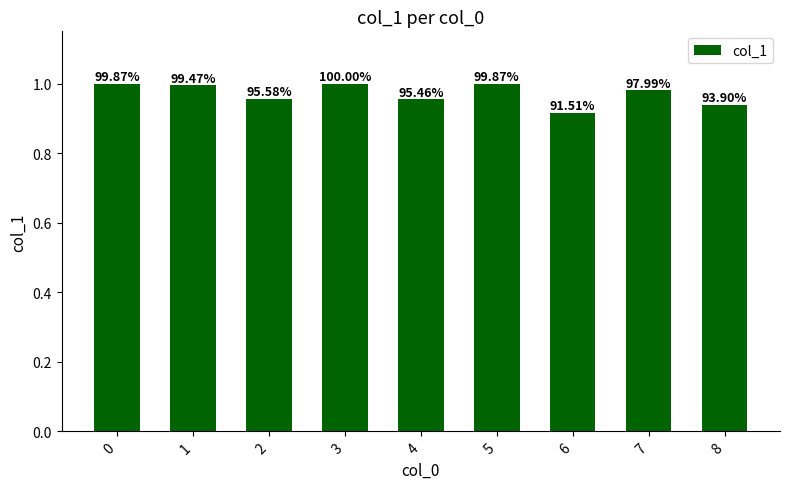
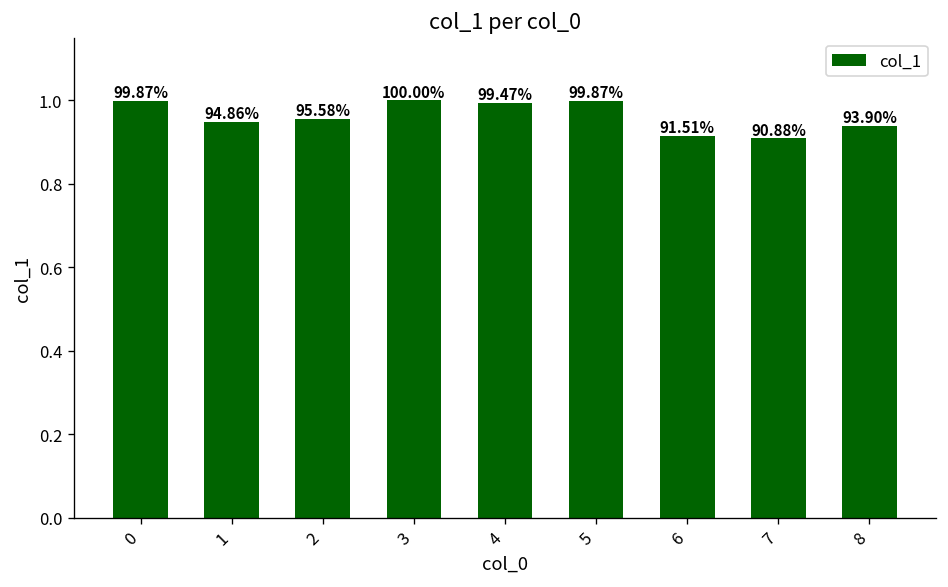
  {
    "0": "99.87%",
-   "1": "99.47%",
+   "1": "94.86%",
    "2": "95.58%",
    "3": "100.00%",
-   "4": "95.46%",
+   "4": "99.47%",
    "5": "99.87%",
    "6": "91.51%",
-   "7": "97.99%",
+   "7": "90.88%",
    "8": "93.90%"
  }
